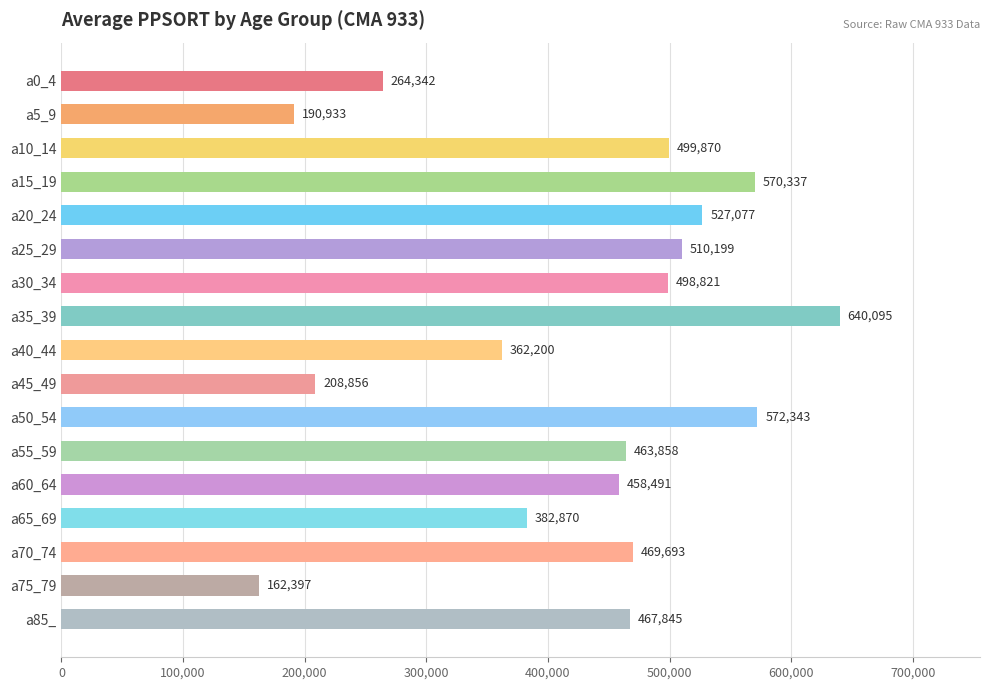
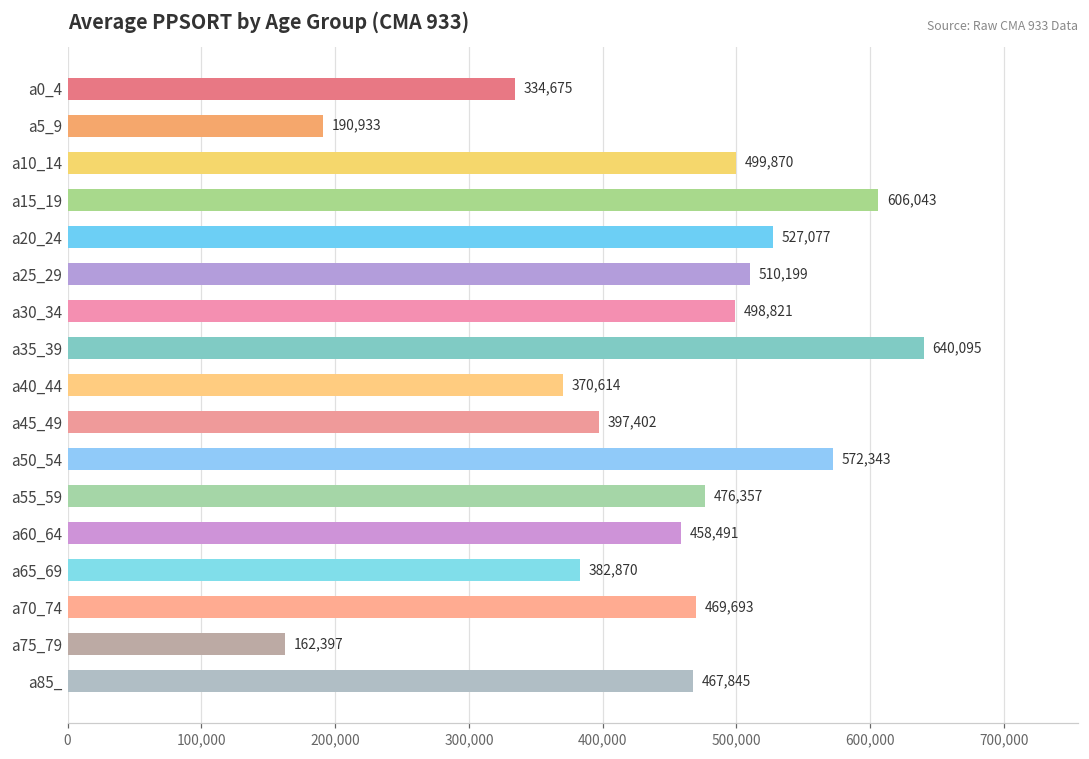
  {
-   "a0_4": "264,342",
+   "a0_4": "334,675",
    "a5_9": "190,933",
    "a10_14": "499,870",
-   "a15_19": "570,337",
+   "a15_19": "606,043",
    "a20_24": "527,077",
    "a25_29": "510,199",
    "a30_34": "498,821",
    "a35_39": "640,095",
-   "a40_44": "362,200",
-   "a45_49": "208,856",
+   "a40_44": "370,614",
+   "a45_49": "397,402",
    "a50_54": "572,343",
-   "a55_59": "463,858",
+   "a55_59": "476,357",
    "a60_64": "458,491",
    "a65_69": "382,870",
    "a70_74": "469,693",
    "a75_79": "162,397",
    "a85_": "467,845"
  }
